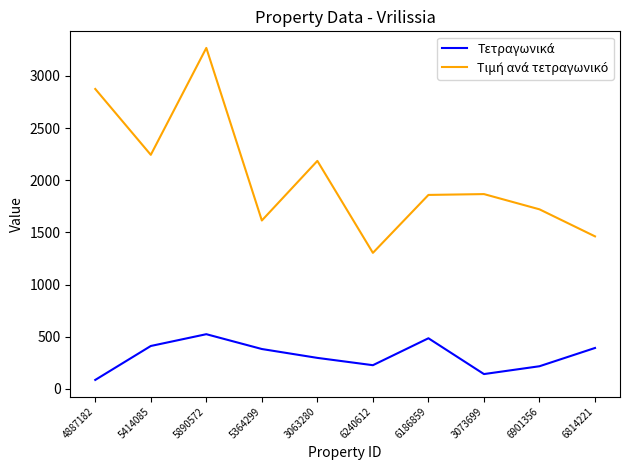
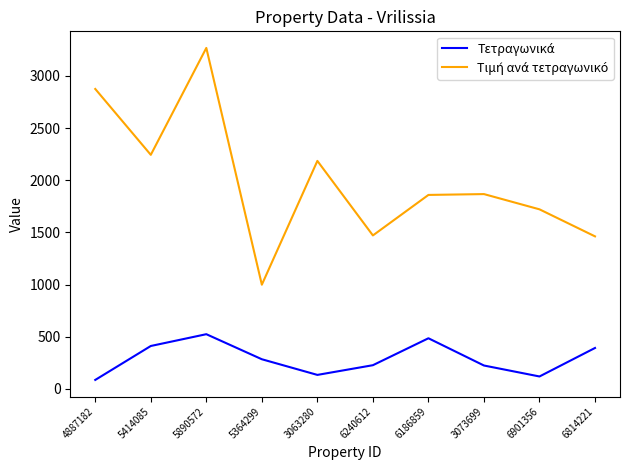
  {
    "Τετραγωνικά": {
      "4887182": 90,
      "5414085": 410,
      "5890572": 530,
-     "5364299": 380,
-     "3063280": 300,
+     "5364299": 290,
+     "3063280": 140,
      "6240612": 230,
      "6186859": 490,
-     "3073699": 140,
-     "6901356": 220,
+     "3073699": 230,
+     "6901356": 120,
      "6814221": 390
    },
    "Τιμή ανά τετραγωνικό": {
      "4887182": 2870,
      "5414085": 2240,
      "5890572": 3270,
-     "5364299": 1610,
+     "5364299": 1000,
      "3063280": 2190,
-     "6240612": 1300,
+     "6240612": 1470,
      "6186859": 1860,
      "3073699": 1870,
      "6901356": 1720,
      "6814221": 1460
    }
  }
